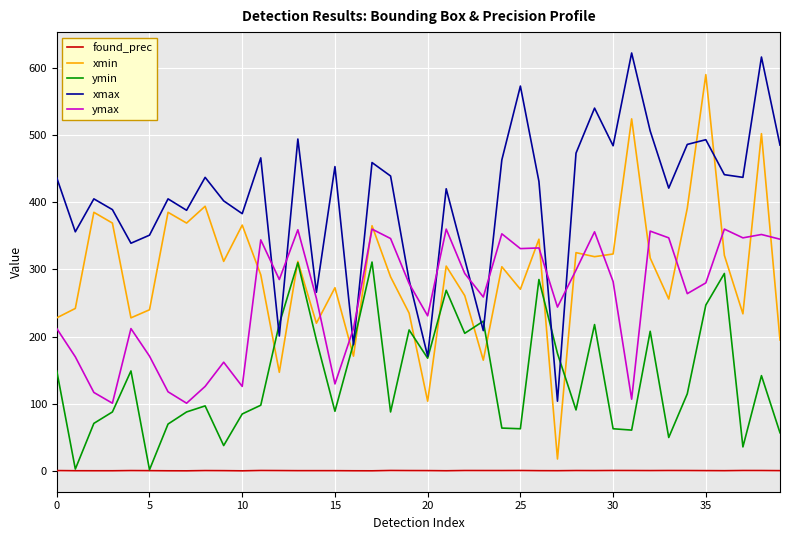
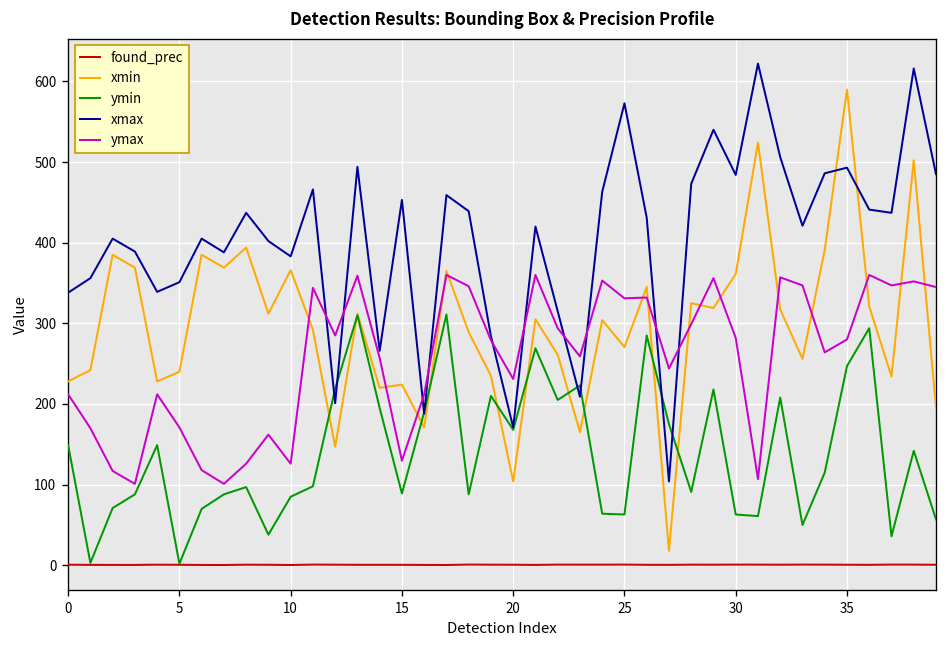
  {
    "found_prec": {
      "0": 0,
      "10": 0,
      "15": 0,
      "20": 0,
      "25": 0,
      "30": 0,
      "35": 0
    },
    "xmin": {
      "0": 230,
      "5": 240,
      "10": 370,
-     "15": 270,
+     "15": 220,
      "20": 100,
      "25": 270,
-     "30": 320,
+     "30": 360,
      "35": 590
    },
    "ymin": {
      "0": 150,
      "10": 90,
      "15": 90,
      "25": 60,
      "30": 60,
      "35": 250
    },
    "xmax": {
-     "0": 440,
+     "0": 340,
      "5": 350,
      "10": 380,
      "15": 450,
      "25": 570,
      "30": 480,
      "35": 490
    },
    "ymax": {
      "0": 210,
      "5": 170,
      "10": 130,
      "15": 130,
      "20": 230,
      "25": 330,
      "30": 280,
      "35": 280
    }
  }
